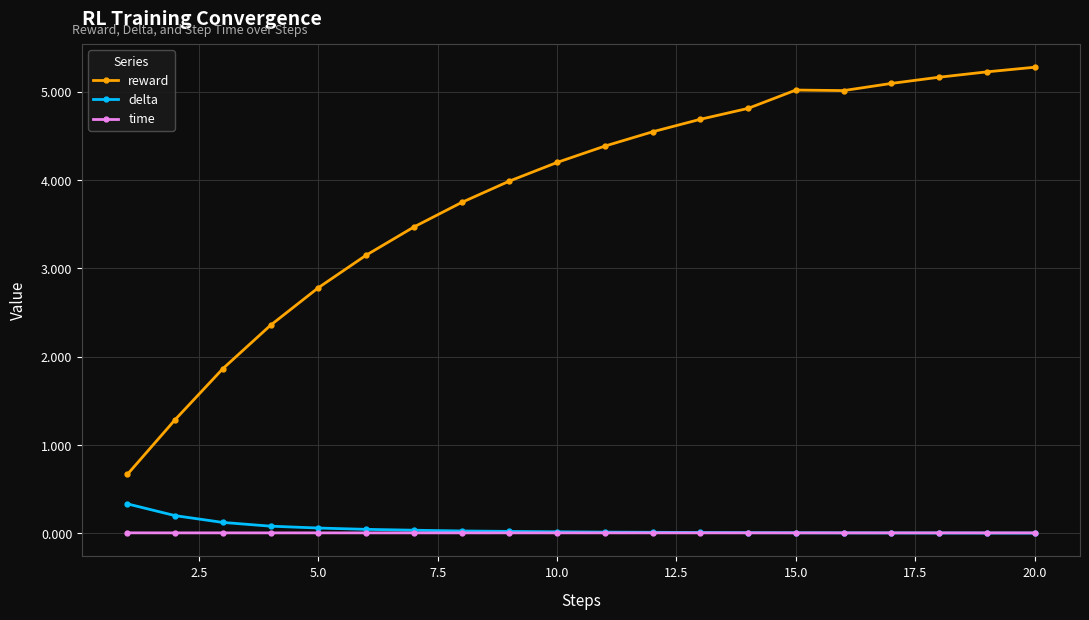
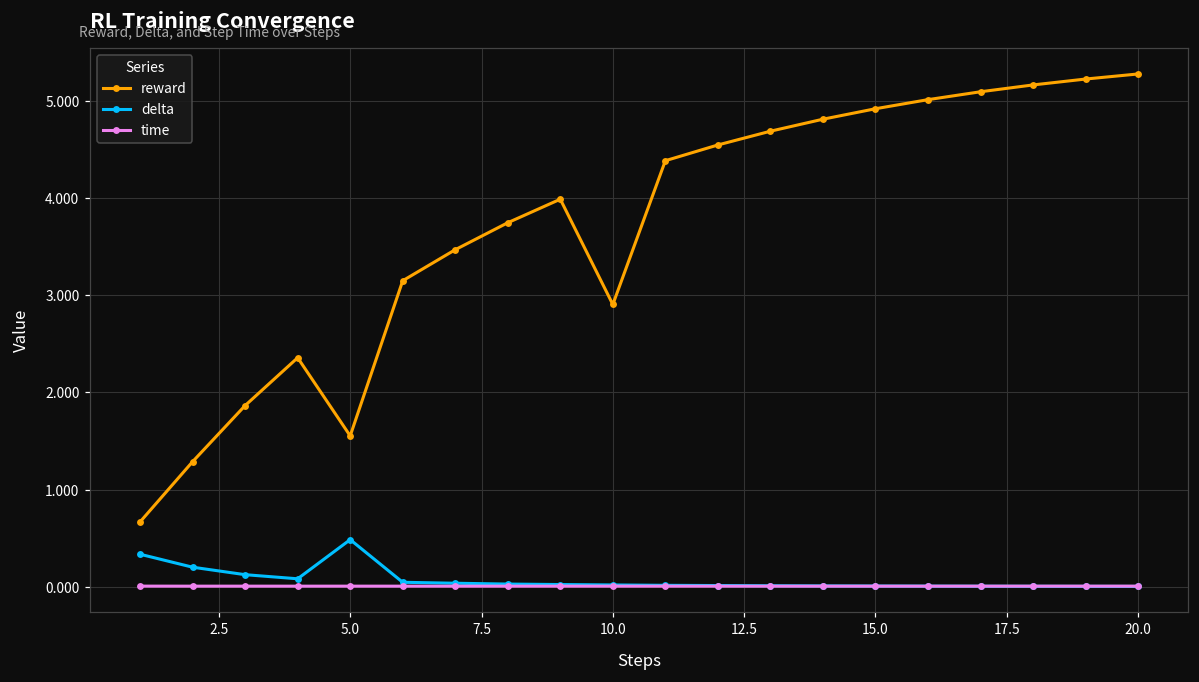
  {
    "reward": {
-     "5.0": 2.8,
-     "10.0": 4.2,
-     "15.0": 5.0,
+     "5.0": 1.6,
+     "10.0": 2.9,
+     "15.0": 4.9,
      "20.0": 5.3
    },
    "delta": {
-     "5.0": 0.1
+     "5.0": 0.5
    },
    "time": {
      "5.0": 0.0
    }
  }
